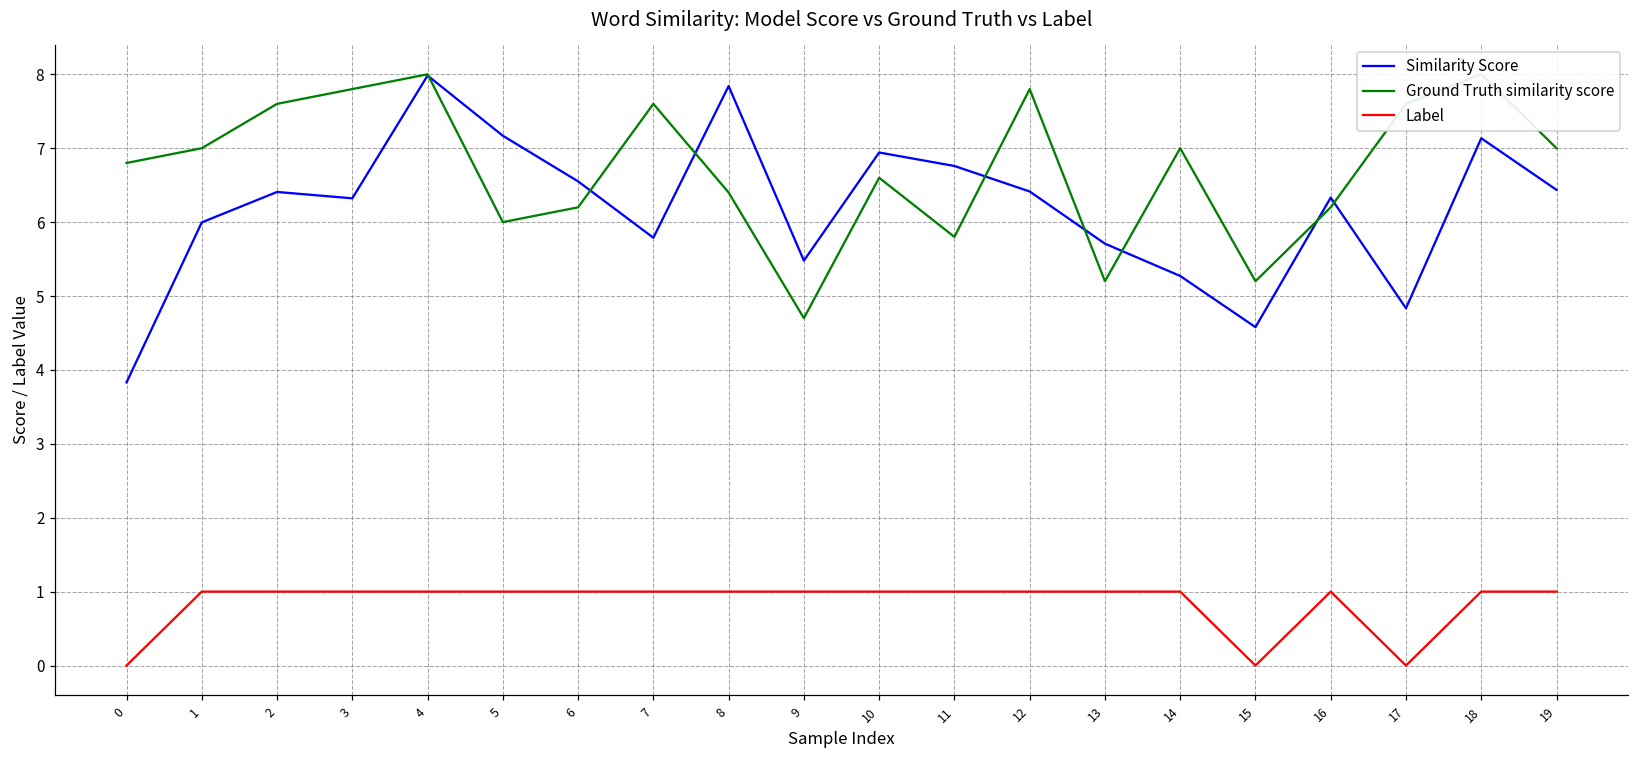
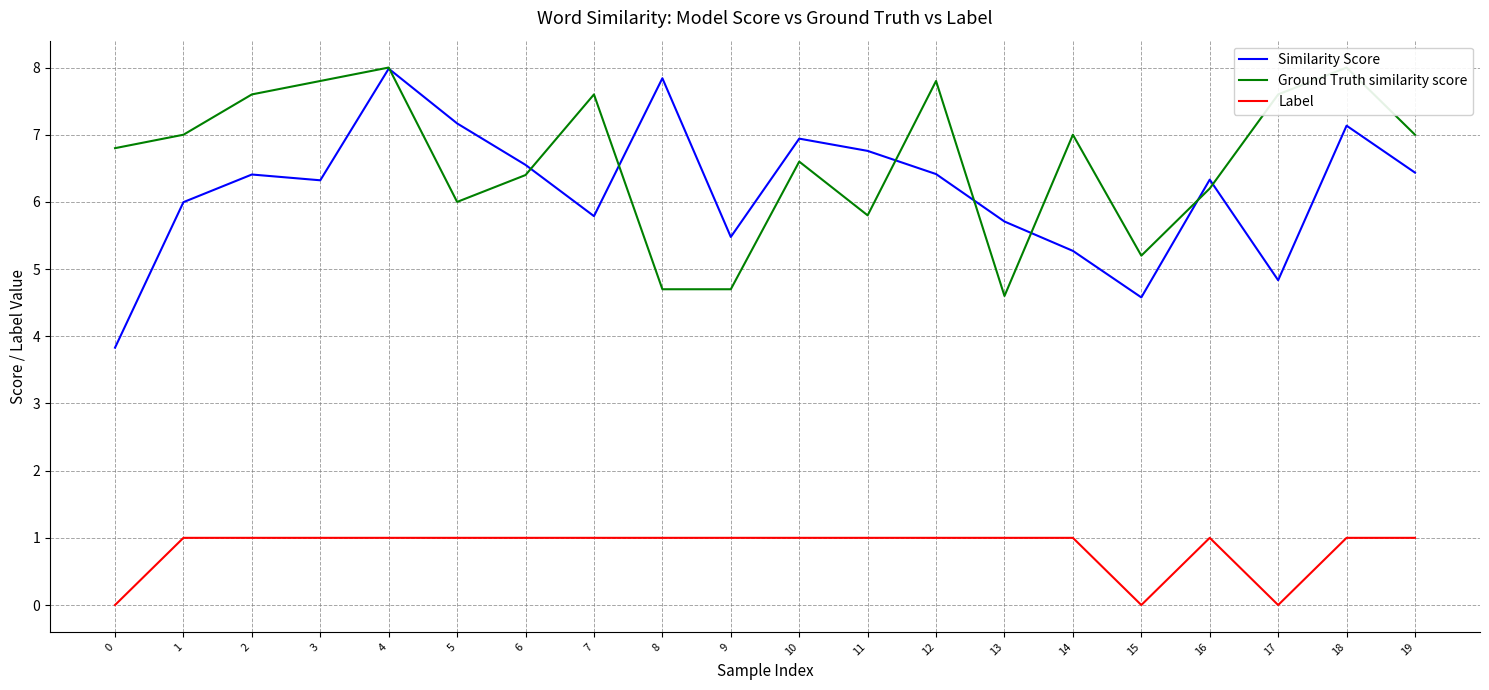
  {
    "Similarity Score": {
      "0": 3.8,
      "1": 6.0,
      "2": 6.4,
      "3": 6.3,
      "5": 7.2,
      "6": 6.6,
      "7": 5.8,
      "8": 7.8,
      "9": 5.5,
      "10": 6.9,
      "11": 6.8,
      "12": 6.4,
      "13": 5.7,
      "14": 5.3,
      "15": 4.6,
      "16": 6.3,
      "17": 4.8,
      "18": 7.1,
      "19": 6.4
    },
    "Ground Truth similarity score": {
      "0": 6.8,
      "1": 7.0,
      "2": 7.6,
      "3": 7.8,
      "5": 6.0,
-     "6": 6.2,
+     "6": 6.4,
      "7": 7.6,
-     "8": 6.4,
+     "8": 4.7,
      "9": 4.7,
      "10": 6.6,
      "11": 5.8,
      "12": 7.8,
-     "13": 5.2,
+     "13": 4.6,
      "14": 7.0,
      "15": 5.2,
      "16": 6.2,
      "19": 7.0
    },
    "Label": {
      "0": 0.0,
      "1": 1.0,
      "2": 1.0,
      "3": 1.0,
      "4": 1.0,
      "5": 1.0,
      "6": 1.0,
      "7": 1.0,
      "8": 1.0,
      "9": 1.0,
      "10": 1.0,
      "11": 1.0,
      "12": 1.0,
      "13": 1.0,
      "14": 1.0,
      "15": 0.0,
      "16": 1.0,
      "17": 0.0,
      "18": 1.0,
      "19": 1.0
    }
  }
